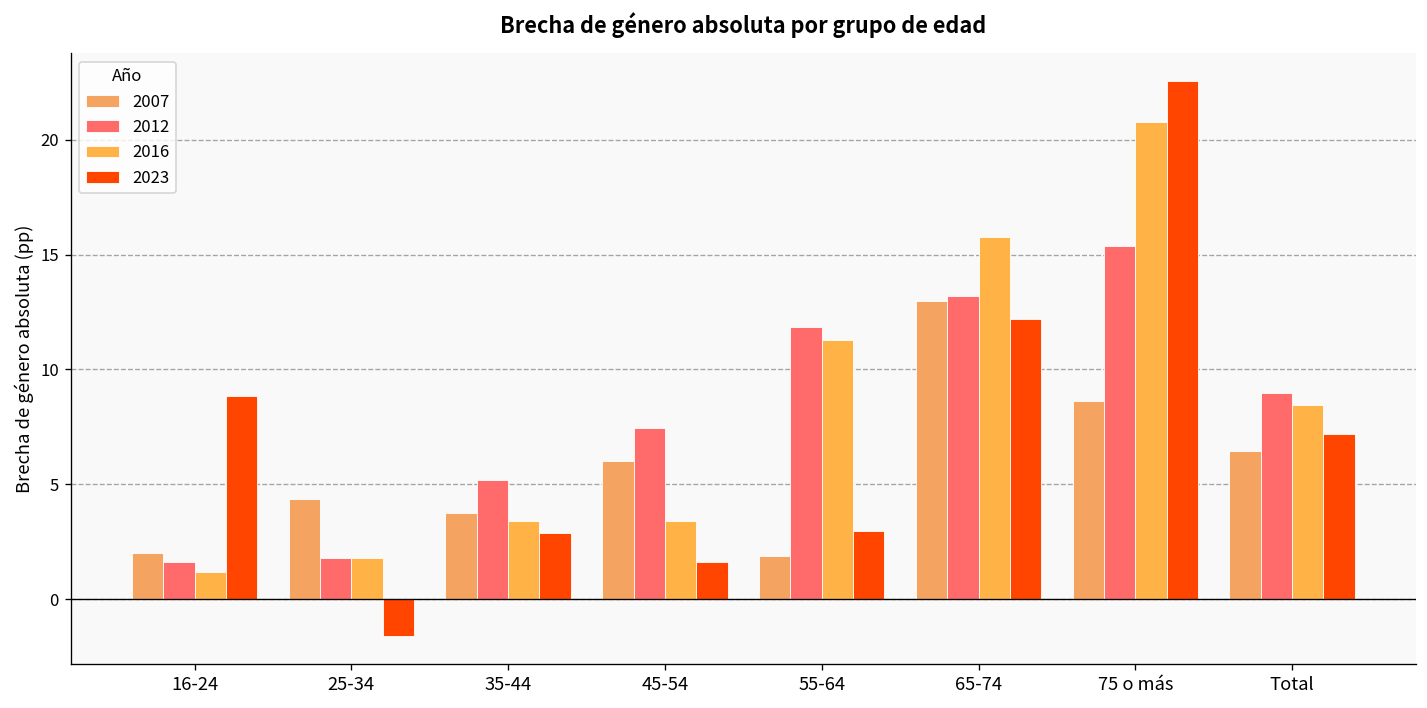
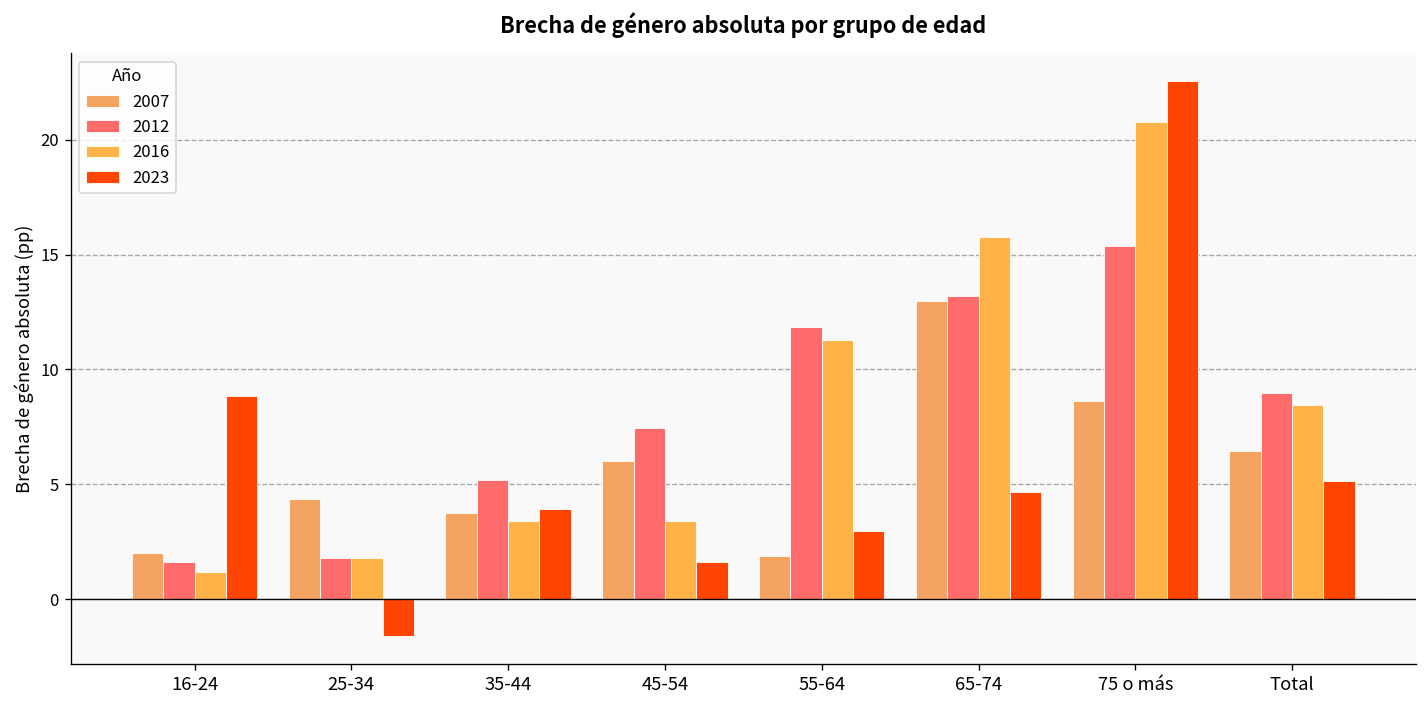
  {
    "2023": {
      "16-24": 8.8,
      "25-34": -1.6,
-     "35-44": 2.9,
+     "35-44": 3.9,
      "45-54": 1.6,
      "55-64": 3.0,
-     "65-74": 12.2,
+     "65-74": 4.7,
      "75 o más": 22.6,
-     "Total": 7.2
+     "Total": 5.1
    }
  }
